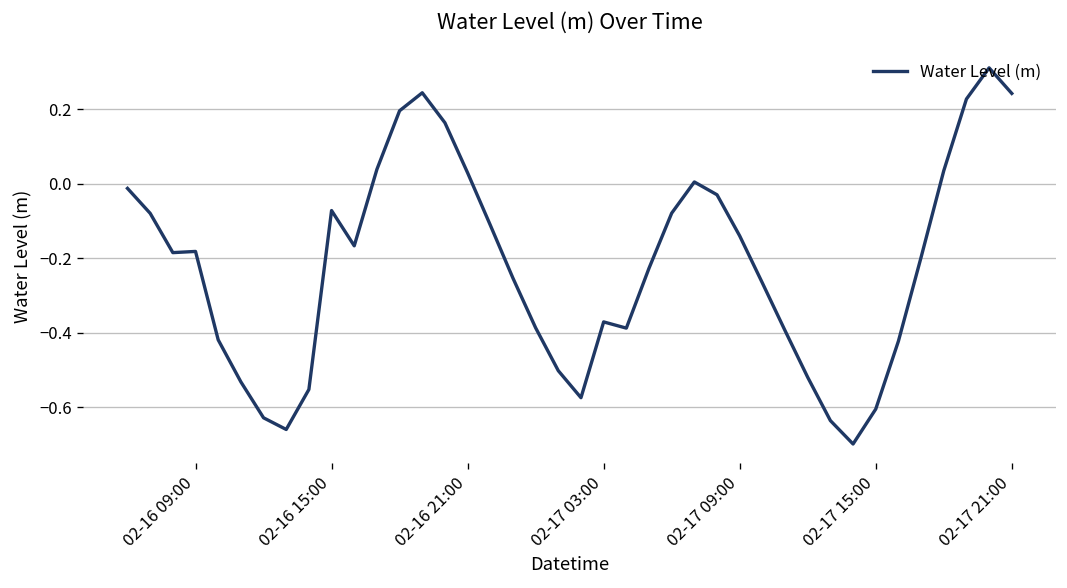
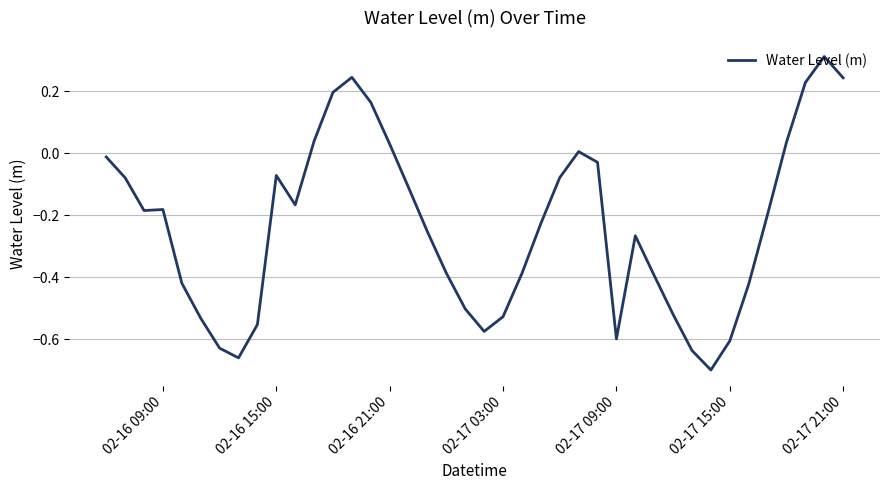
  {
    "02-16 09:00": -0.18,
    "02-16 15:00": -0.07,
    "02-16 21:00": 0.03,
-   "02-17 03:00": -0.37,
-   "02-17 09:00": -0.14,
+   "02-17 03:00": -0.53,
+   "02-17 09:00": -0.60,
    "02-17 15:00": -0.60,
    "02-17 21:00": 0.24
  }
